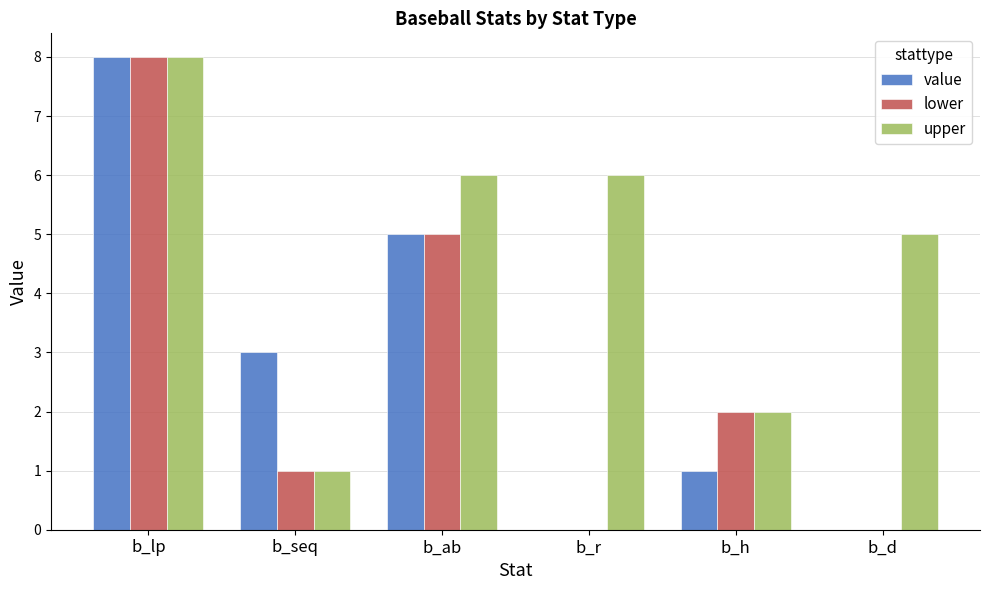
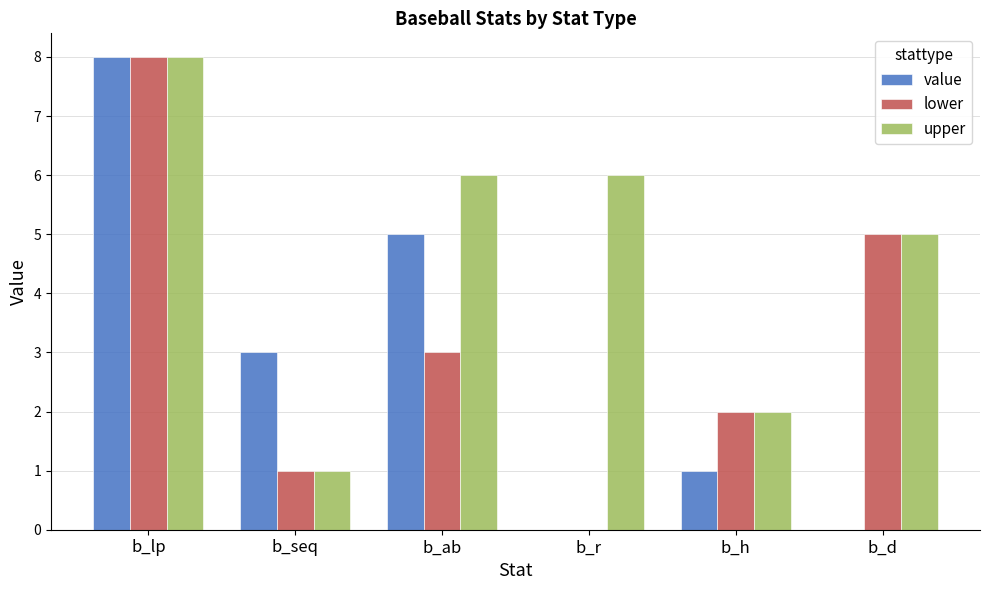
  {
    "value": {
      "b_lp": 8,
      "b_seq": 3,
      "b_ab": 5,
      "b_r": 0,
      "b_h": 1,
      "b_d": 0
    },
    "lower": {
      "b_lp": 8,
      "b_seq": 1,
-     "b_ab": 5,
+     "b_ab": 3,
      "b_r": 0,
      "b_h": 2,
-     "b_d": 0
+     "b_d": 5
    },
    "upper": {
      "b_lp": 8,
      "b_seq": 1,
      "b_ab": 6,
      "b_r": 6,
      "b_h": 2,
      "b_d": 5
    }
  }
